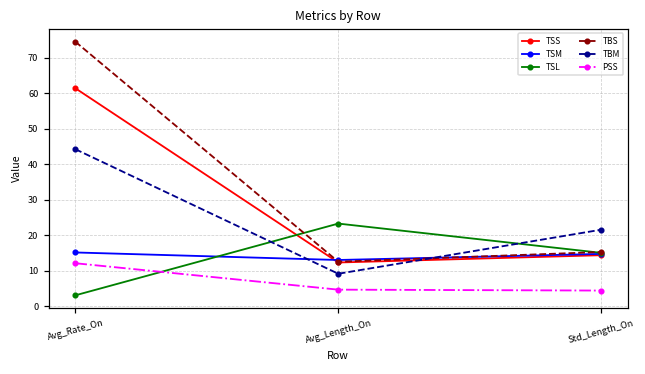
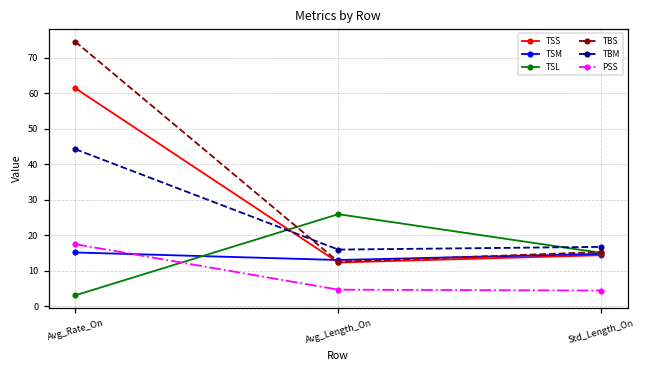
  {
    "TSS": {
      "Avg_Rate_On": 61
    },
    "TSM": {
      "Avg_Rate_On": 15
    },
    "TSL": {
      "Avg_Rate_On": 3,
-     "Avg_Length_On": 23
+     "Avg_Length_On": 26
    },
    "TBS": {
      "Avg_Rate_On": 75
    },
    "TBM": {
      "Avg_Rate_On": 44,
-     "Avg_Length_On": 9,
-     "Std_Length_On": 22
+     "Avg_Length_On": 16,
+     "Std_Length_On": 17
    },
    "PSS": {
-     "Avg_Rate_On": 12,
+     "Avg_Rate_On": 18,
      "Avg_Length_On": 5,
      "Std_Length_On": 4
    }
  }
